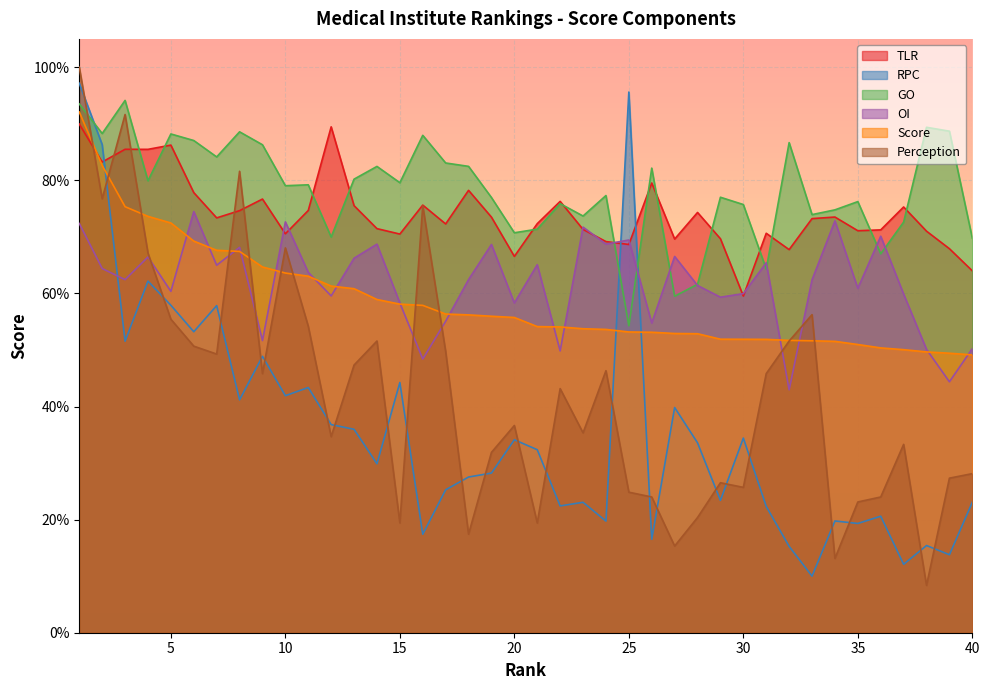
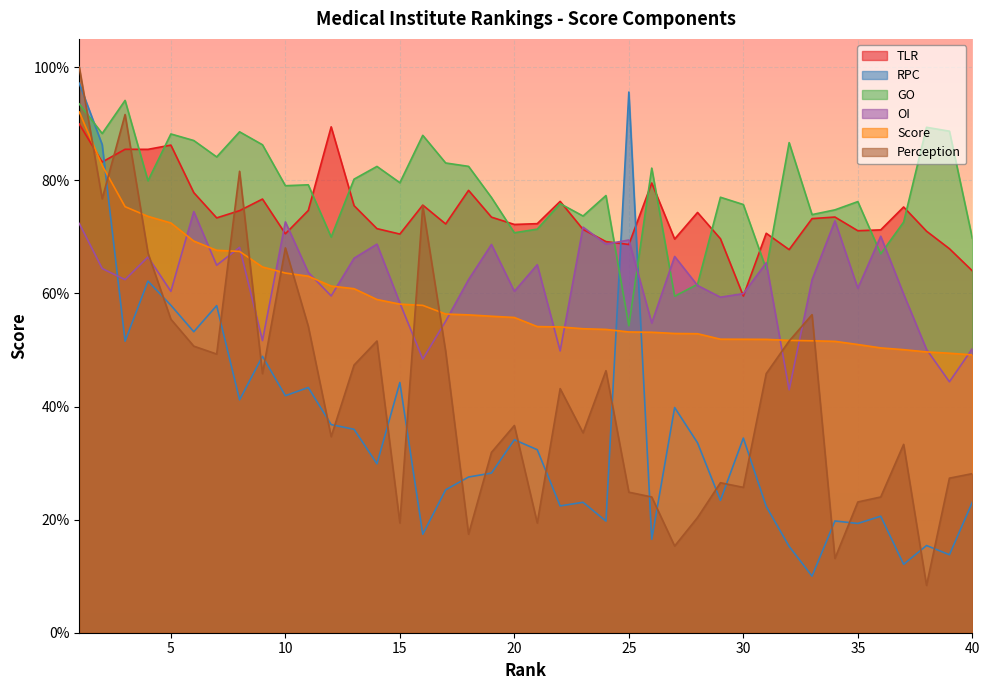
  {
    "TLR": {
      "5": "86%",
      "10": "71%",
      "15": "70%",
-     "20": "67%",
+     "20": "72%",
      "25": "69%",
      "35": "71%",
      "40": "64%"
    },
    "RPC": {
      "5": "58%",
      "10": "42%",
      "15": "44%",
      "20": "34%",
      "25": "96%",
      "30": "34%",
      "35": "19%",
      "40": "23%"
    },
    "GO": {
      "5": "88%",
      "10": "79%",
      "15": "80%",
      "20": "71%",
      "25": "54%",
      "30": "76%",
      "35": "76%",
      "40": "70%"
    },
    "OI": {
      "5": "60%",
      "10": "73%",
-     "20": "58%",
+     "20": "60%",
      "25": "69%",
      "35": "61%",
      "40": "50%"
    },
    "Score": {
      "5": "72%",
      "10": "64%",
      "20": "56%",
      "25": "53%",
      "30": "52%",
      "35": "51%",
      "40": "49%"
    },
    "Perception": {
      "5": "55%",
      "10": "68%",
      "15": "19%",
      "20": "37%",
      "25": "25%",
      "30": "26%",
      "35": "23%",
      "40": "28%"
    }
  }
